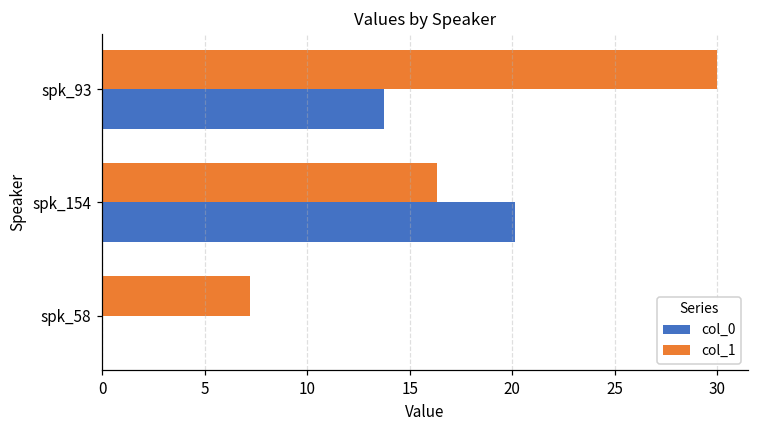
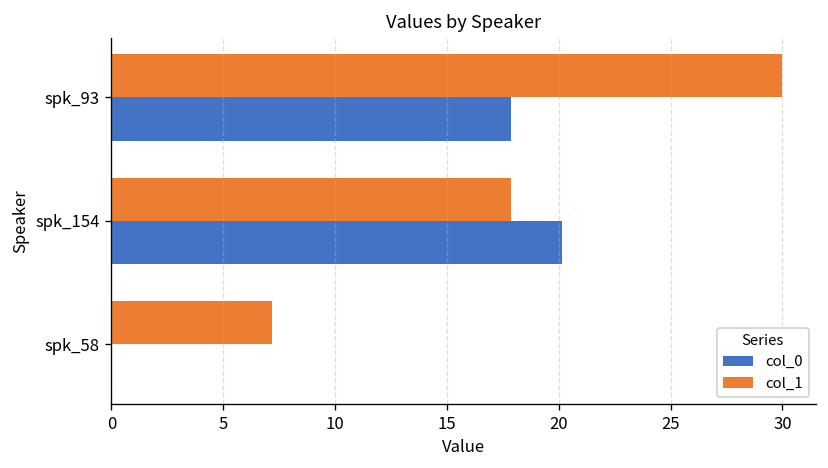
  {
    "col_0": {
-     "spk_93": 13.7,
+     "spk_93": 17.9,
      "spk_154": 20.1,
      "spk_58": 0.0
    },
    "col_1": {
      "spk_93": 30.0,
-     "spk_154": 16.3,
+     "spk_154": 17.9,
      "spk_58": 7.2
    }
  }
